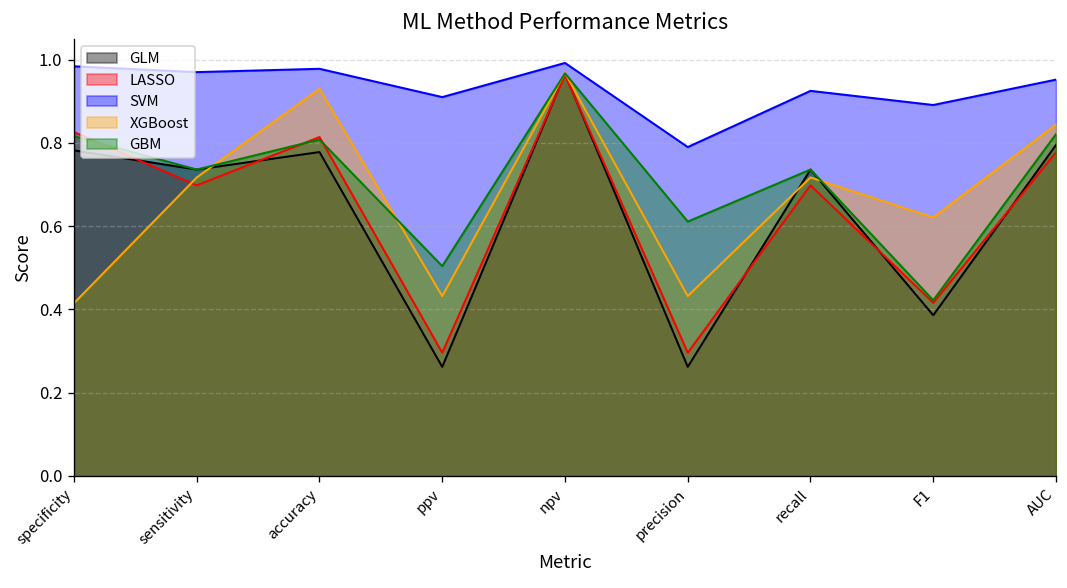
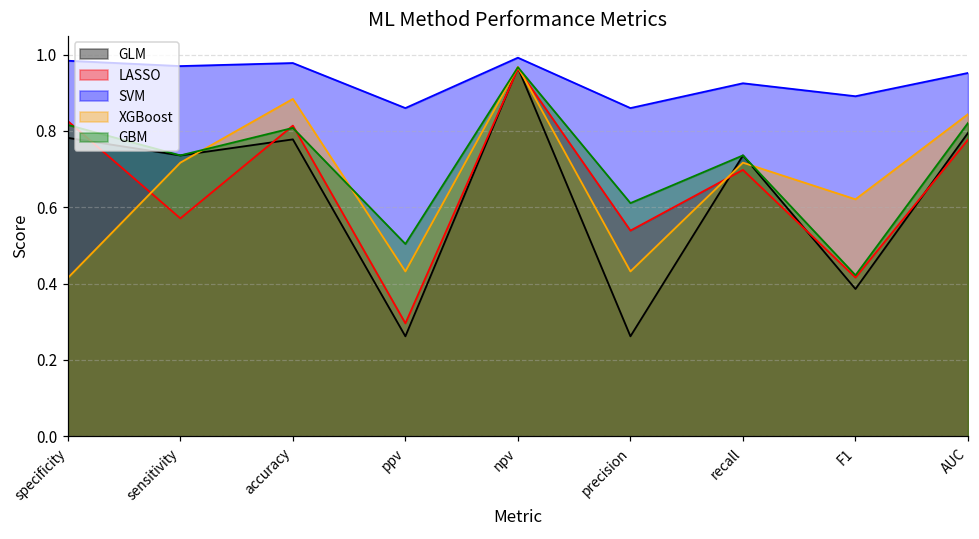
  {
    "GLM": {
      "specificity": 0.78,
      "accuracy": 0.78,
      "ppv": 0.26,
      "precision": 0.26,
      "F1": 0.39,
      "AUC": 0.80
    },
    "LASSO": {
      "specificity": 0.83,
-     "sensitivity": 0.70,
+     "sensitivity": 0.57,
      "ppv": 0.30,
-     "precision": 0.30,
+     "precision": 0.54,
      "recall": 0.70,
      "AUC": 0.78
    },
    "SVM": {
      "specificity": 0.98,
      "sensitivity": 0.97,
      "accuracy": 0.98,
-     "ppv": 0.91,
+     "ppv": 0.86,
      "npv": 0.99,
-     "precision": 0.79,
+     "precision": 0.86,
      "recall": 0.93,
      "F1": 0.89,
      "AUC": 0.95
    },
    "XGBoost": {
      "specificity": 0.42,
      "sensitivity": 0.72,
-     "accuracy": 0.93,
+     "accuracy": 0.88,
      "ppv": 0.43,
      "precision": 0.43,
      "recall": 0.72,
      "F1": 0.62,
      "AUC": 0.84
    },
    "GBM": {
      "specificity": 0.82,
      "ppv": 0.50,
      "precision": 0.61,
      "AUC": 0.82
    }
  }
